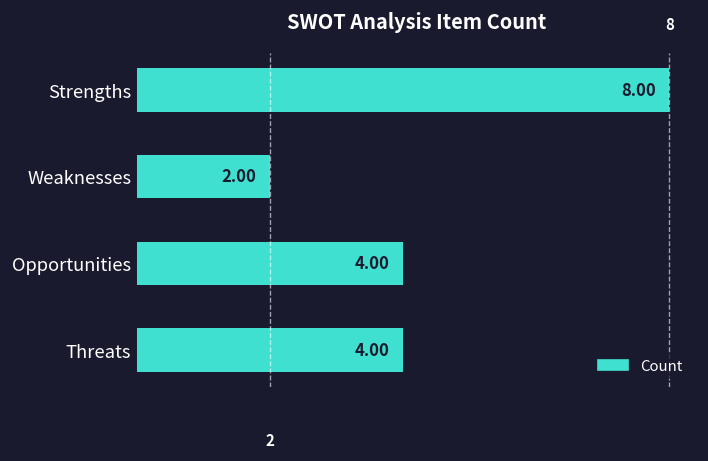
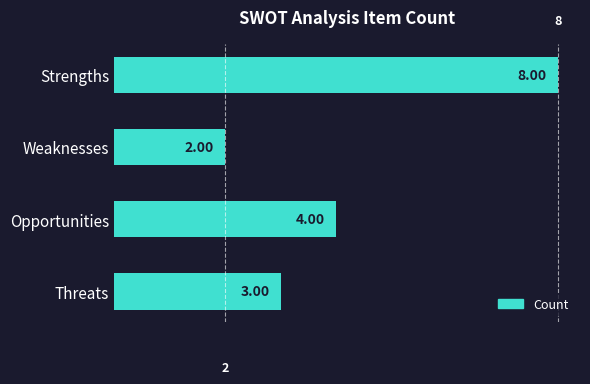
  {
    "Strengths": 8.00,
    "Weaknesses": 2.00,
    "Opportunities": 4.00,
-   "Threats": 4.00
+   "Threats": 3.00
  }
